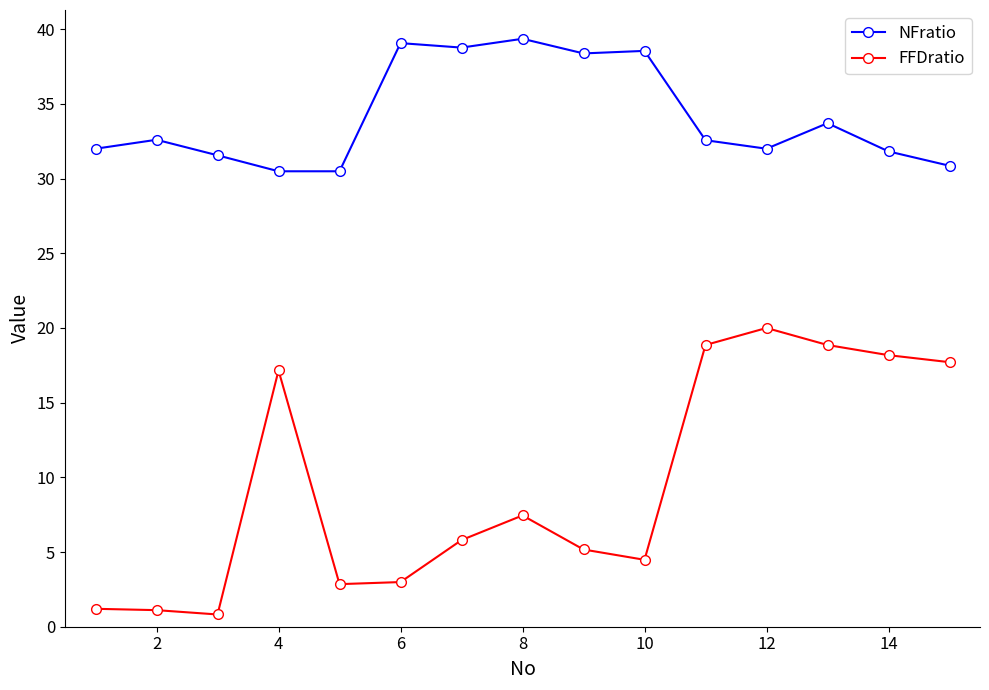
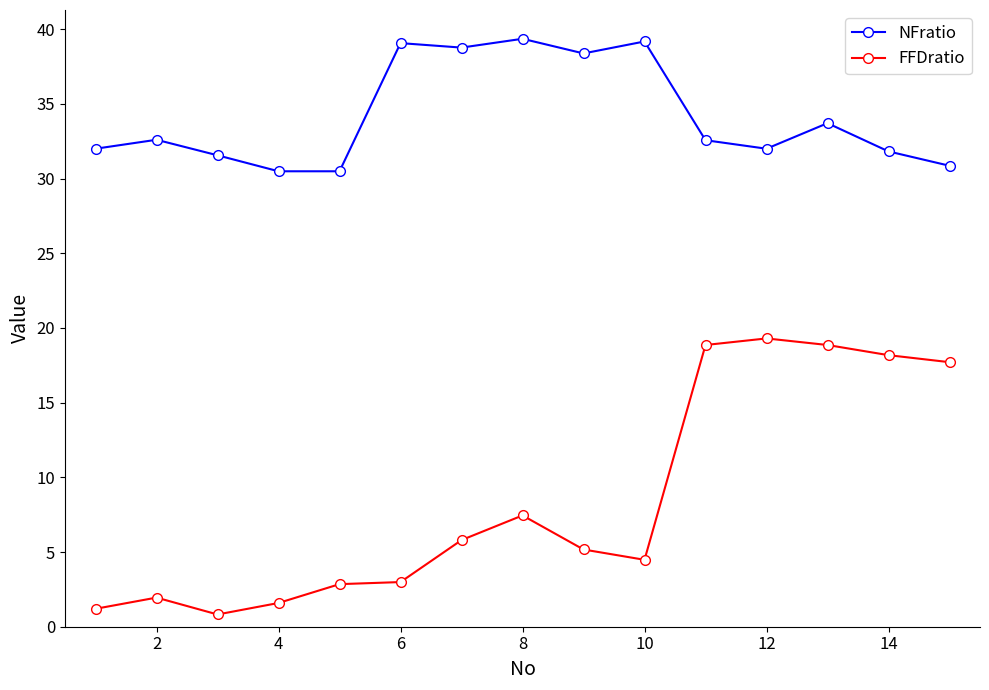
  {
    "NFratio": {
      "2": 32.6,
      "4": 30.5,
      "6": 39.1,
      "8": 39.4,
-     "10": 38.6,
+     "10": 39.2,
      "12": 32.0,
      "14": 31.8
    },
    "FFDratio": {
-     "2": 1.1,
-     "4": 17.2,
+     "2": 2.0,
+     "4": 1.6,
      "6": 3.0,
      "8": 7.5,
      "10": 4.5,
-     "12": 20.0,
+     "12": 19.3,
      "14": 18.2
    }
  }
